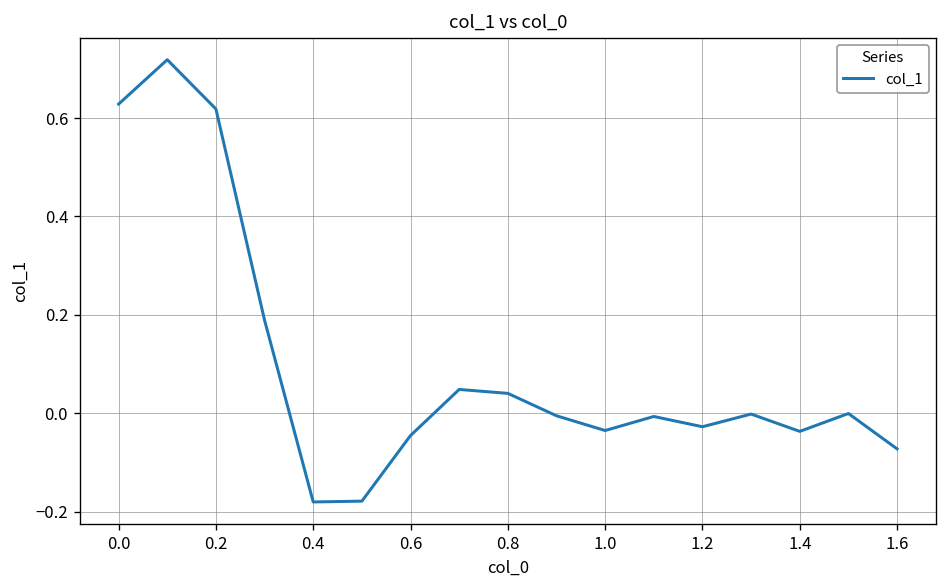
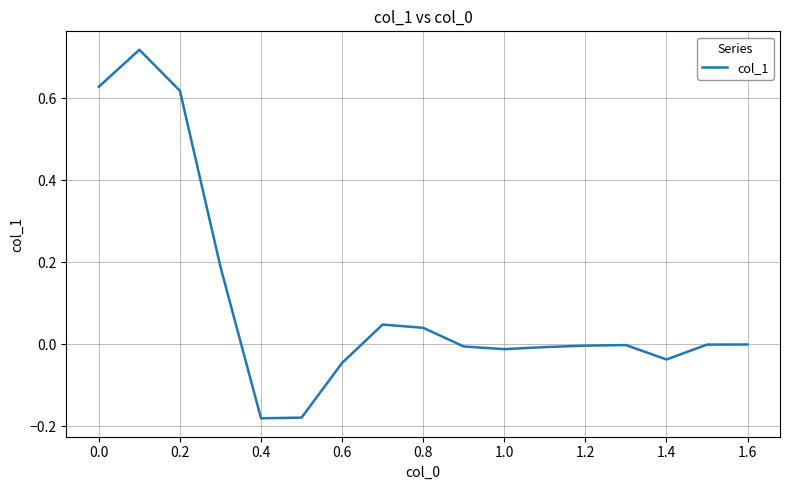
  {
    "0.0": 0.63,
    "0.2": 0.62,
    "0.4": -0.18,
    "0.6": -0.05,
    "0.8": 0.04,
-   "1.0": -0.03,
-   "1.2": -0.03,
+   "1.0": -0.01,
+   "1.2": 0.00,
    "1.4": -0.04,
-   "1.6": -0.07
+   "1.6": 0.00
  }
